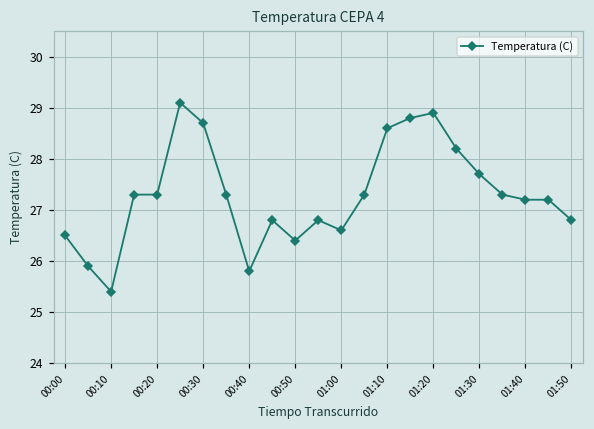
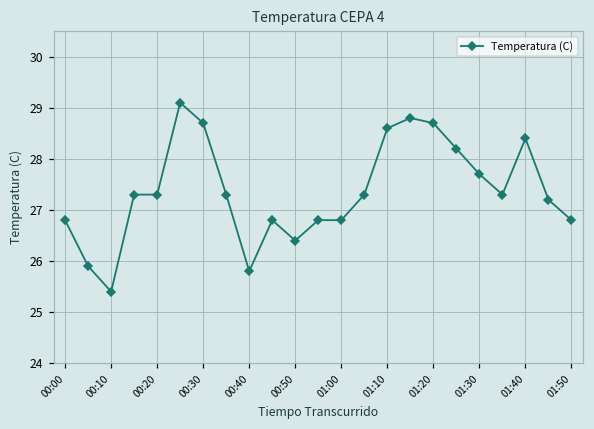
  {
-   "00:00": 26.5,
+   "00:00": 26.8,
    "00:10": 25.4,
    "00:20": 27.3,
    "00:30": 28.7,
    "00:40": 25.8,
    "00:50": 26.4,
-   "01:00": 26.6,
+   "01:00": 26.8,
    "01:10": 28.6,
-   "01:20": 28.9,
+   "01:20": 28.7,
    "01:30": 27.7,
-   "01:40": 27.2,
+   "01:40": 28.4,
    "01:50": 26.8
  }
